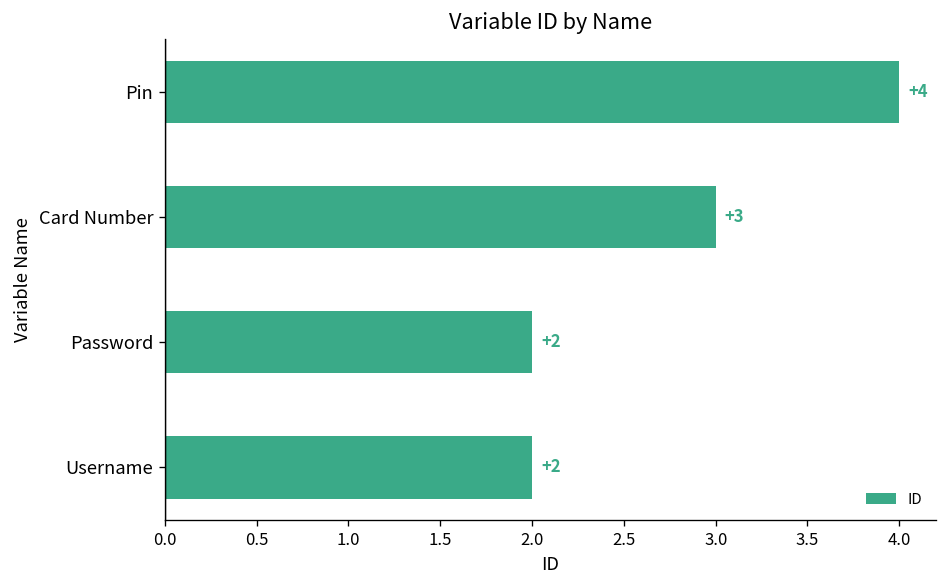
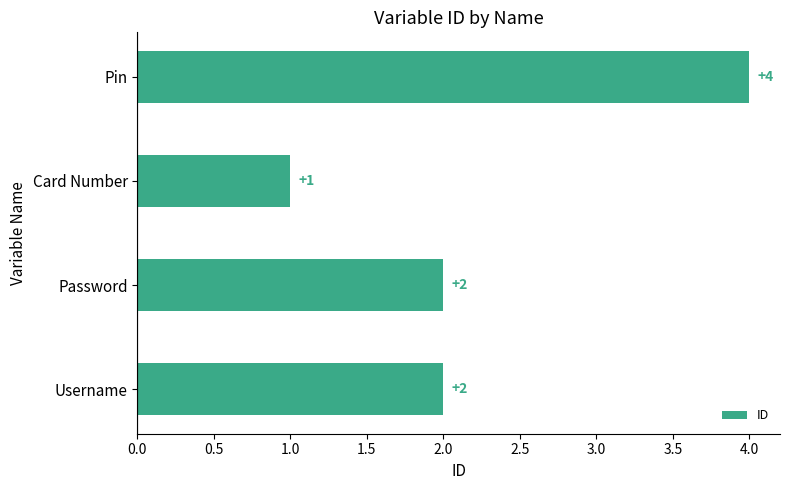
  {
    "Pin": "+4",
-   "Card Number": "+3",
+   "Card Number": "+1",
    "Password": "+2",
    "Username": "+2"
  }
